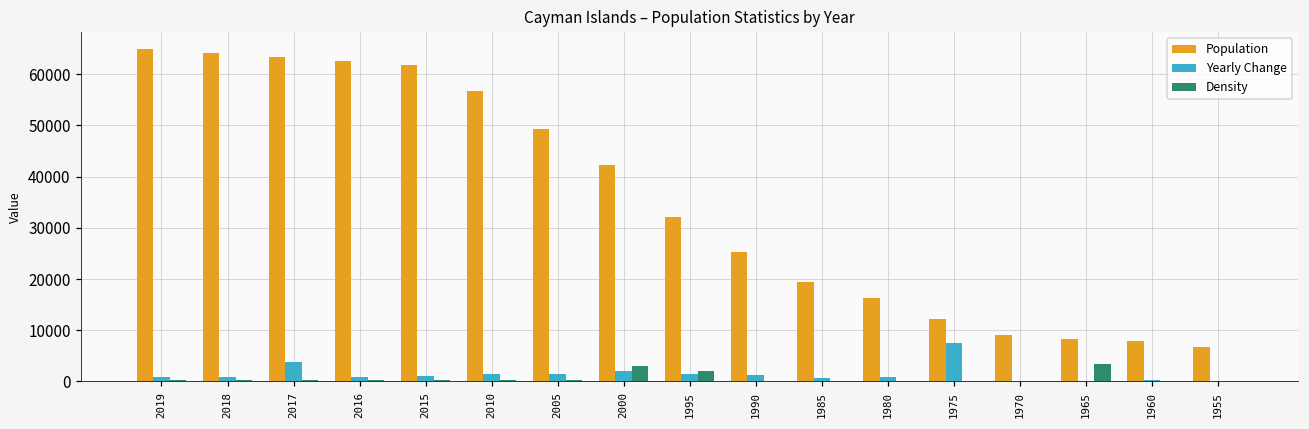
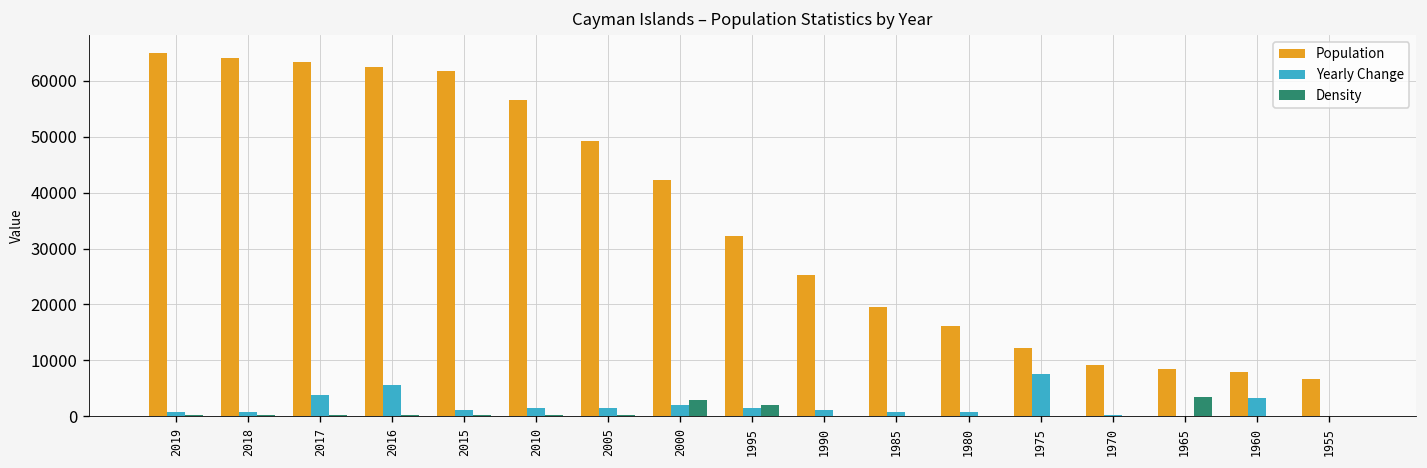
  {
    "Population": {
      "2019": 65000,
      "2018": 64000,
      "2017": 63000,
      "2016": 63000,
      "2015": 62000,
      "2010": 57000,
      "2005": 49000,
      "2000": 42000,
      "1995": 32000,
      "1990": 25000,
      "1985": 19000,
      "1980": 16000,
      "1975": 12000,
      "1970": 9000,
      "1965": 8000,
      "1960": 8000,
      "1955": 7000
    },
    "Yearly Change": {
      "2019": 1000,
      "2018": 1000,
      "2017": 4000,
-     "2016": 1000,
+     "2016": 6000,
      "2015": 1000,
      "2010": 1000,
      "2005": 1000,
      "2000": 2000,
      "1995": 1000,
      "1990": 1000,
      "1985": 1000,
      "1980": 1000,
      "1975": 8000,
-     "1960": 0
+     "1960": 3000
    },
    "Density": {
      "2000": 3000,
      "1995": 2000,
      "1965": 3000
    }
  }
